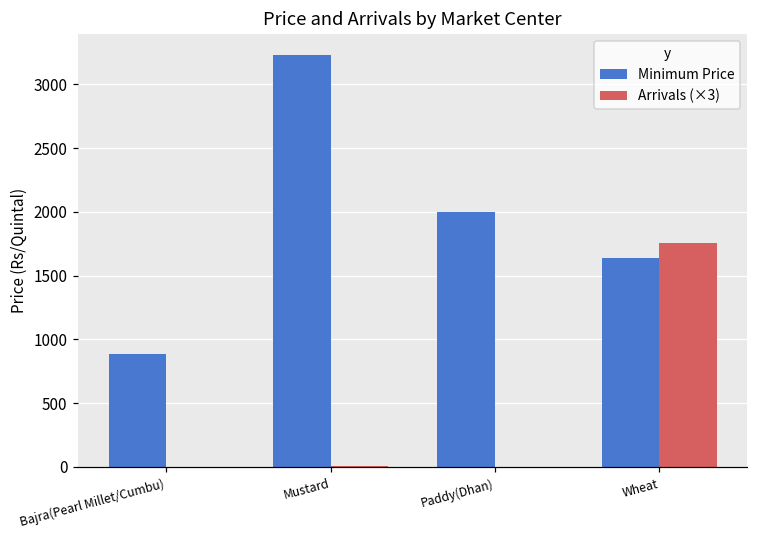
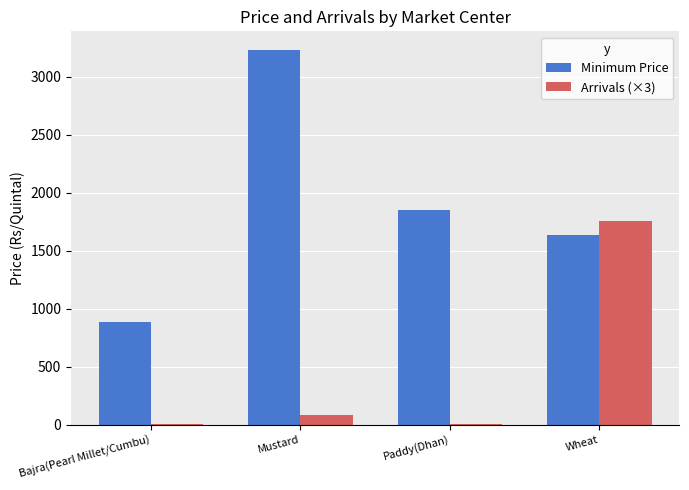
  {
    "Minimum Price": {
      "Bajra(Pearl Millet/Cumbu)": 880,
      "Mustard": 3230,
-     "Paddy(Dhan)": 2000,
+     "Paddy(Dhan)": 1850,
      "Wheat": 1640
    },
    "Arrivals (×3)": {
-     "Mustard": 10,
+     "Mustard": 80,
      "Wheat": 1760
    }
  }
